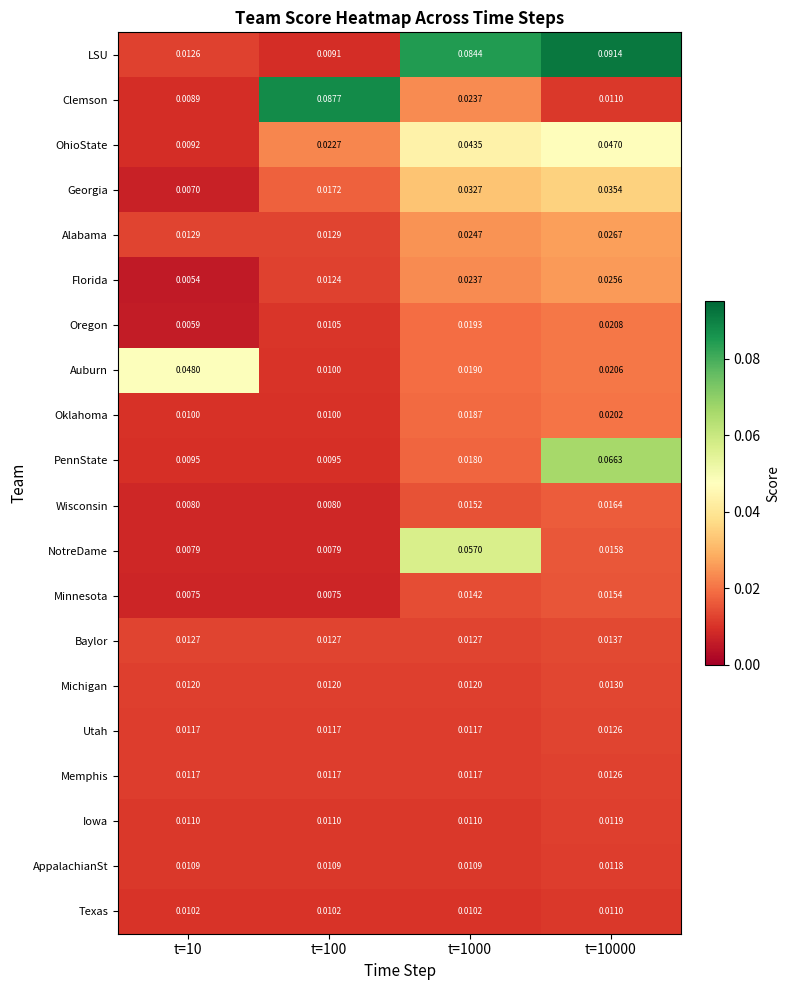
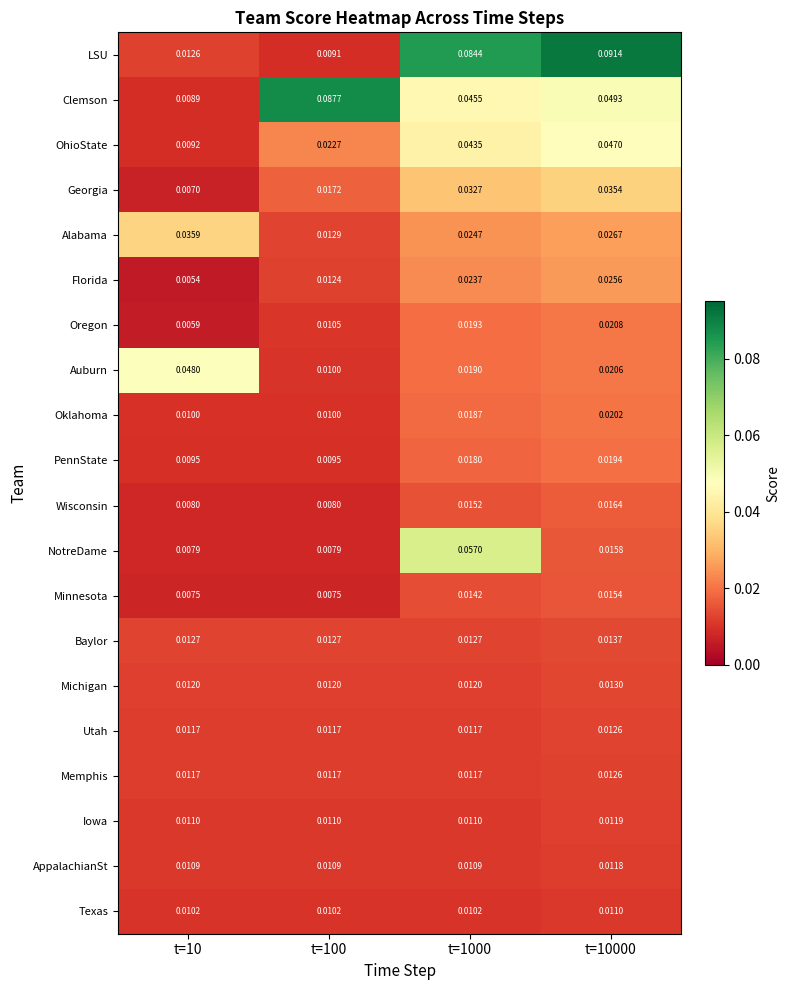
  {
    "LSU": {
      "t=10": 0.0126,
      "t=100": 0.0091,
      "t=1000": 0.0844,
      "t=10000": 0.0914
    },
    "Clemson": {
      "t=10": 0.0089,
      "t=100": 0.0877,
-     "t=1000": 0.0237,
-     "t=10000": 0.0110
+     "t=1000": 0.0455,
+     "t=10000": 0.0493
    },
    "OhioState": {
      "t=10": 0.0092,
      "t=100": 0.0227,
      "t=1000": 0.0435,
      "t=10000": 0.0470
    },
    "Georgia": {
      "t=10": 0.0070,
      "t=100": 0.0172,
      "t=1000": 0.0327,
      "t=10000": 0.0354
    },
    "Alabama": {
-     "t=10": 0.0129,
+     "t=10": 0.0359,
      "t=100": 0.0129,
      "t=1000": 0.0247,
      "t=10000": 0.0267
    },
    "Florida": {
      "t=10": 0.0054,
      "t=100": 0.0124,
      "t=1000": 0.0237,
      "t=10000": 0.0256
    },
    "Oregon": {
      "t=10": 0.0059,
      "t=100": 0.0105,
      "t=1000": 0.0193,
      "t=10000": 0.0208
    },
    "Auburn": {
      "t=10": 0.0480,
      "t=100": 0.0100,
      "t=1000": 0.0190,
      "t=10000": 0.0206
    },
    "Oklahoma": {
      "t=10": 0.0100,
      "t=100": 0.0100,
      "t=1000": 0.0187,
      "t=10000": 0.0202
    },
    "PennState": {
      "t=10": 0.0095,
      "t=100": 0.0095,
      "t=1000": 0.0180,
-     "t=10000": 0.0663
+     "t=10000": 0.0194
    },
    "Wisconsin": {
      "t=10": 0.0080,
      "t=100": 0.0080,
      "t=1000": 0.0152,
      "t=10000": 0.0164
    },
    "NotreDame": {
      "t=10": 0.0079,
      "t=100": 0.0079,
      "t=1000": 0.0570,
      "t=10000": 0.0158
    },
    "Minnesota": {
      "t=10": 0.0075,
      "t=100": 0.0075,
      "t=1000": 0.0142,
      "t=10000": 0.0154
    },
    "Baylor": {
      "t=10": 0.0127,
      "t=100": 0.0127,
      "t=1000": 0.0127,
      "t=10000": 0.0137
    },
    "Michigan": {
      "t=10": 0.0120,
      "t=100": 0.0120,
      "t=1000": 0.0120,
      "t=10000": 0.0130
    },
    "Utah": {
      "t=10": 0.0117,
      "t=100": 0.0117,
      "t=1000": 0.0117,
      "t=10000": 0.0126
    },
    "Memphis": {
      "t=10": 0.0117,
      "t=100": 0.0117,
      "t=1000": 0.0117,
      "t=10000": 0.0126
    },
    "Iowa": {
      "t=10": 0.0110,
      "t=100": 0.0110,
      "t=1000": 0.0110,
      "t=10000": 0.0119
    },
    "AppalachianSt": {
      "t=10": 0.0109,
      "t=100": 0.0109,
      "t=1000": 0.0109,
      "t=10000": 0.0118
    },
    "Texas": {
      "t=10": 0.0102,
      "t=100": 0.0102,
      "t=1000": 0.0102,
      "t=10000": 0.0110
    }
  }
